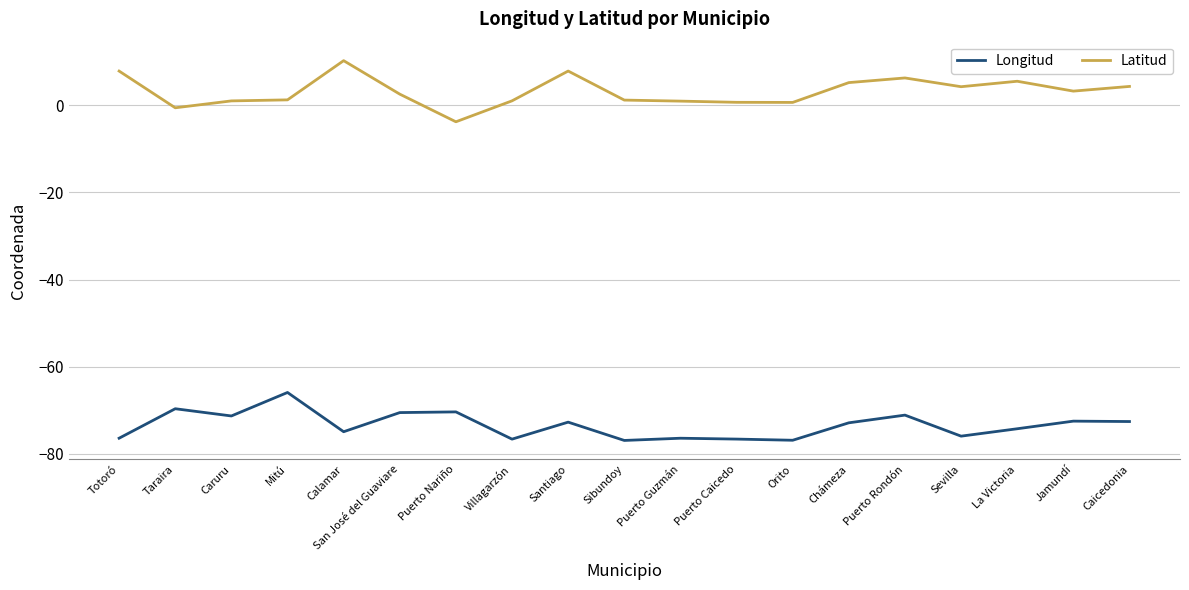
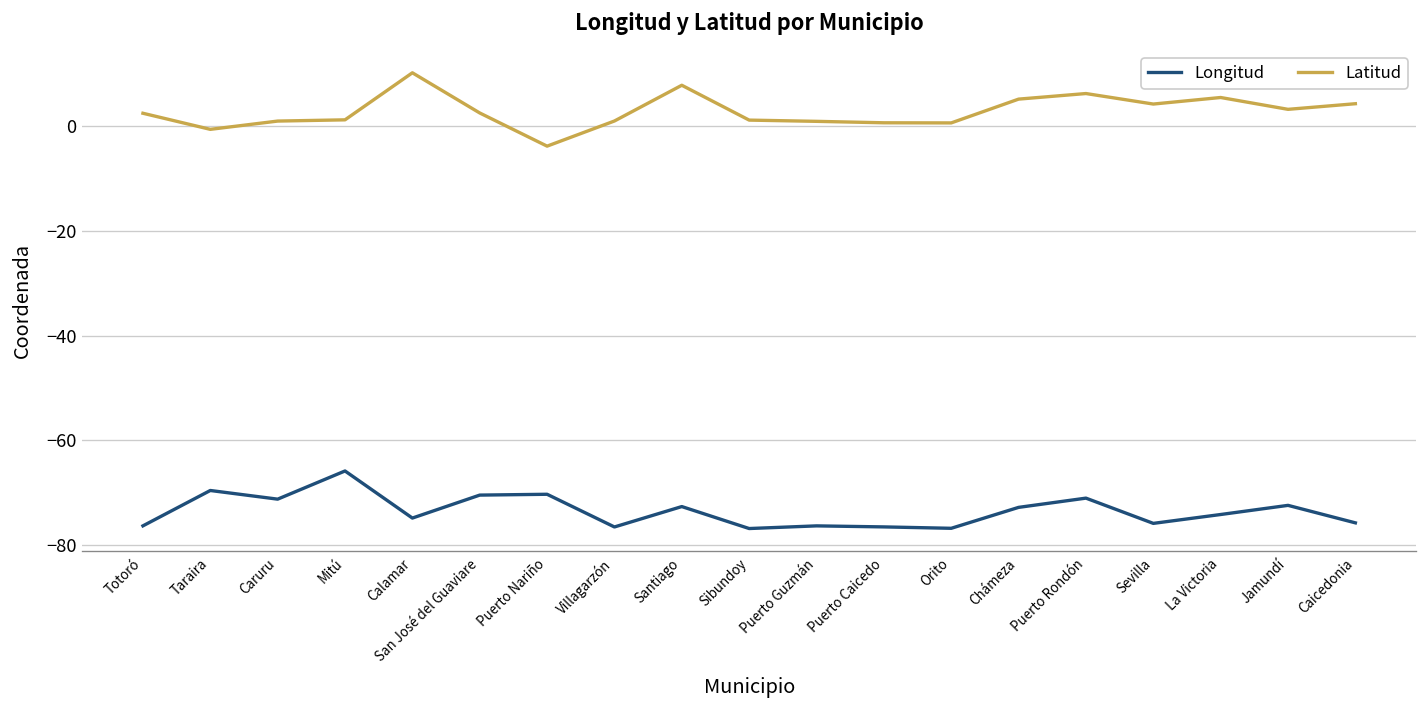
  {
    "Longitud": {
      "Totoró": -76,
      "Taraira": -70,
      "Caruru": -71,
      "Mitú": -66,
      "Calamar": -75,
      "San José del Guaviare": -71,
      "Puerto Nariño": -70,
      "Villagarzón": -77,
      "Santiago": -73,
      "Sibundoy": -77,
      "Puerto Guzmán": -76,
      "Puerto Caicedo": -77,
      "Orito": -77,
      "Chámeza": -73,
      "Puerto Rondón": -71,
      "Sevilla": -76,
      "La Victoria": -74,
      "Jamundí": -72,
-     "Caicedonia": -73
+     "Caicedonia": -76
    },
    "Latitud": {
-     "Totoró": 8,
+     "Totoró": 3,
      "Taraira": -1,
      "Caruru": 1,
      "Mitú": 1,
      "Calamar": 10,
      "San José del Guaviare": 3,
      "Puerto Nariño": -4,
      "Villagarzón": 1,
      "Santiago": 8,
      "Sibundoy": 1,
      "Puerto Guzmán": 1,
      "Puerto Caicedo": 1,
      "Orito": 1,
      "Chámeza": 5,
      "Puerto Rondón": 6,
      "Sevilla": 4,
      "La Victoria": 6,
      "Jamundí": 3,
      "Caicedonia": 4
    }
  }
